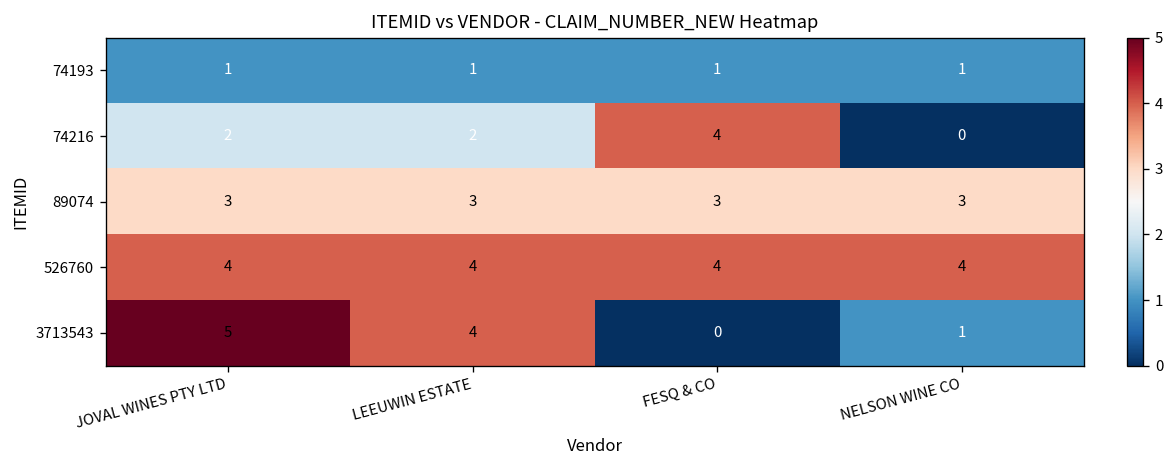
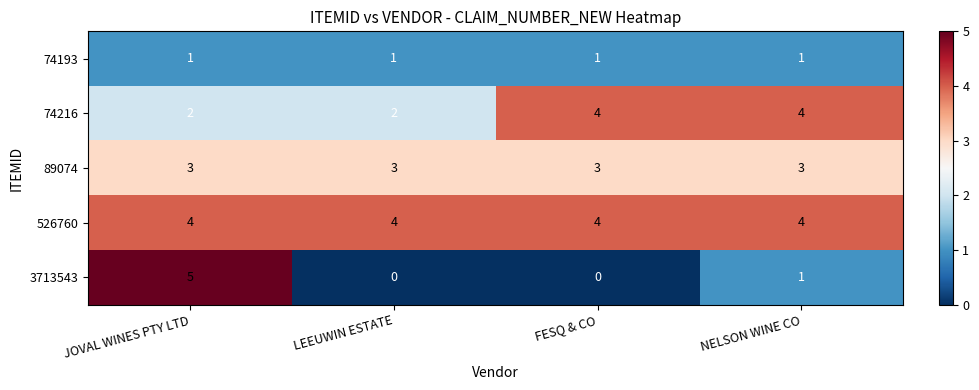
  {
    "74193": {
      "JOVAL WINES PTY LTD": 1,
      "LEEUWIN ESTATE": 1,
      "FESQ & CO": 1,
      "NELSON WINE CO": 1
    },
    "74216": {
      "FESQ & CO": 4,
-     "NELSON WINE CO": 0
+     "NELSON WINE CO": 4
    },
    "89074": {
      "JOVAL WINES PTY LTD": 3,
      "LEEUWIN ESTATE": 3,
      "FESQ & CO": 3,
      "NELSON WINE CO": 3
    },
    "526760": {
      "JOVAL WINES PTY LTD": 4,
      "LEEUWIN ESTATE": 4,
      "FESQ & CO": 4,
      "NELSON WINE CO": 4
    },
    "3713543": {
      "JOVAL WINES PTY LTD": 5,
-     "LEEUWIN ESTATE": 4,
+     "LEEUWIN ESTATE": 0,
      "FESQ & CO": 0,
      "NELSON WINE CO": 1
    }
  }
